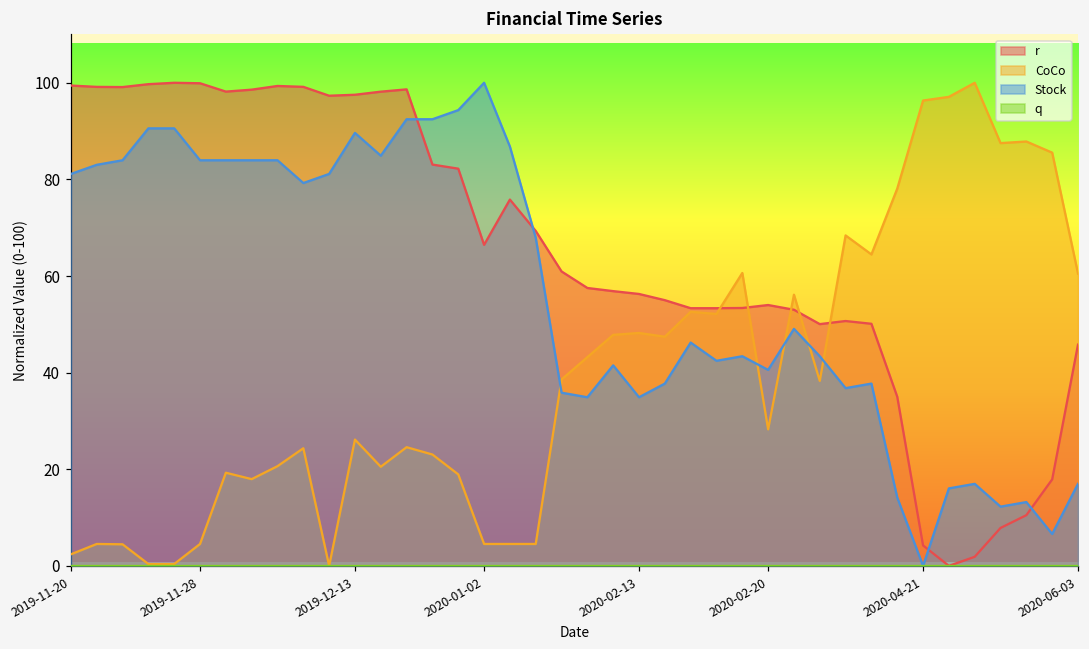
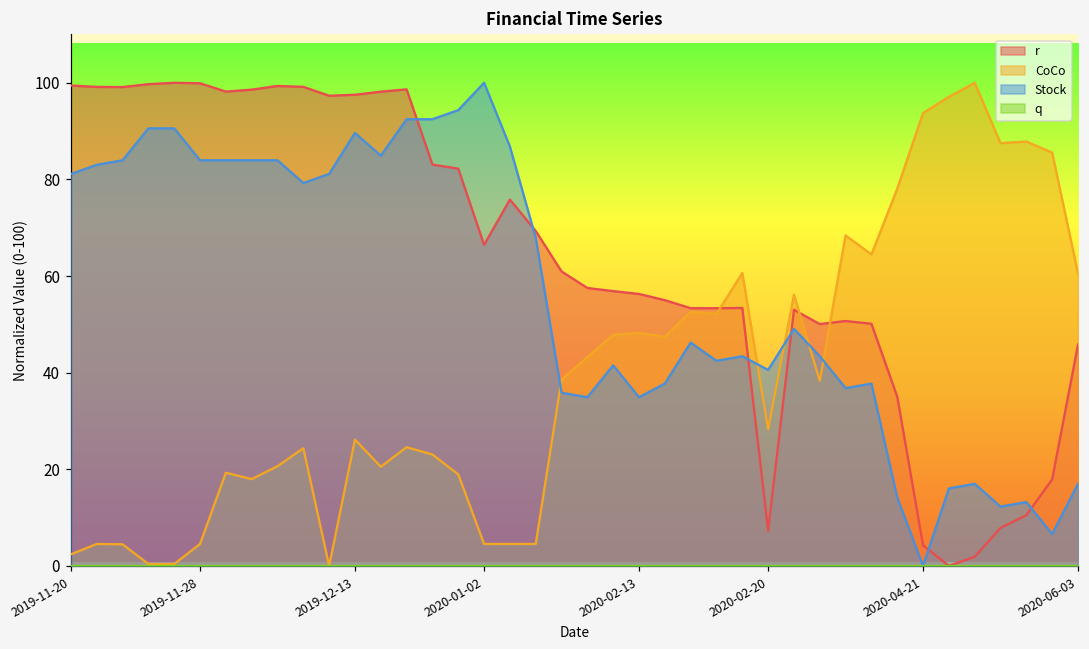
  {
    "r": {
      "2019-11-20": 99,
      "2019-11-28": 100,
      "2019-12-13": 98,
      "2020-01-02": 66,
      "2020-02-13": 56,
-     "2020-02-20": 54,
+     "2020-02-20": 7,
      "2020-04-21": 4,
      "2020-06-03": 46
    },
    "CoCo": {
      "2019-11-20": 2,
      "2019-11-28": 5,
      "2019-12-13": 26,
      "2020-01-02": 5,
      "2020-02-13": 48,
      "2020-02-20": 28,
-     "2020-04-21": 96,
+     "2020-04-21": 94,
      "2020-06-03": 61
    },
    "Stock": {
      "2019-11-20": 81,
      "2019-11-28": 84,
      "2019-12-13": 90,
      "2020-01-02": 100,
      "2020-02-13": 35,
      "2020-02-20": 41,
      "2020-06-03": 17
    },
    "q": {
      "2019-11-20": 0,
      "2019-11-28": 0,
      "2019-12-13": 0,
      "2020-01-02": 0,
      "2020-02-13": 0,
      "2020-02-20": 0,
      "2020-06-03": 0
    }
  }
